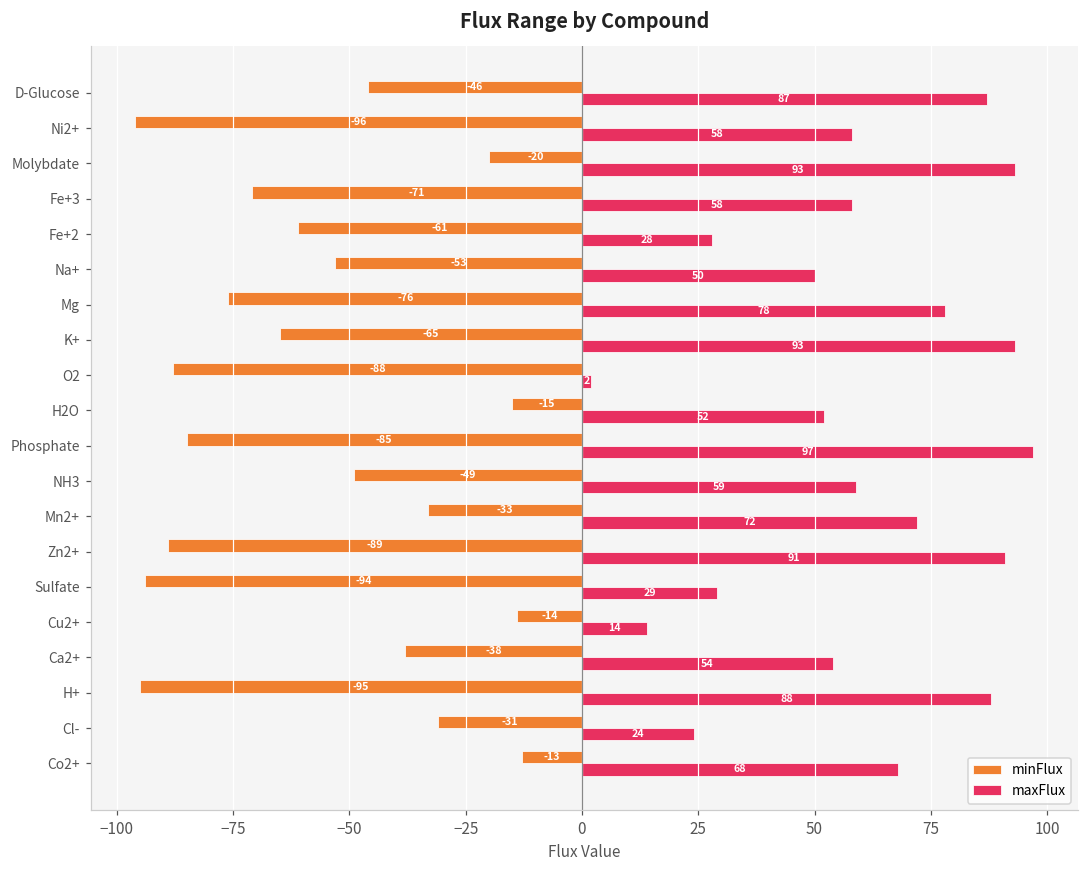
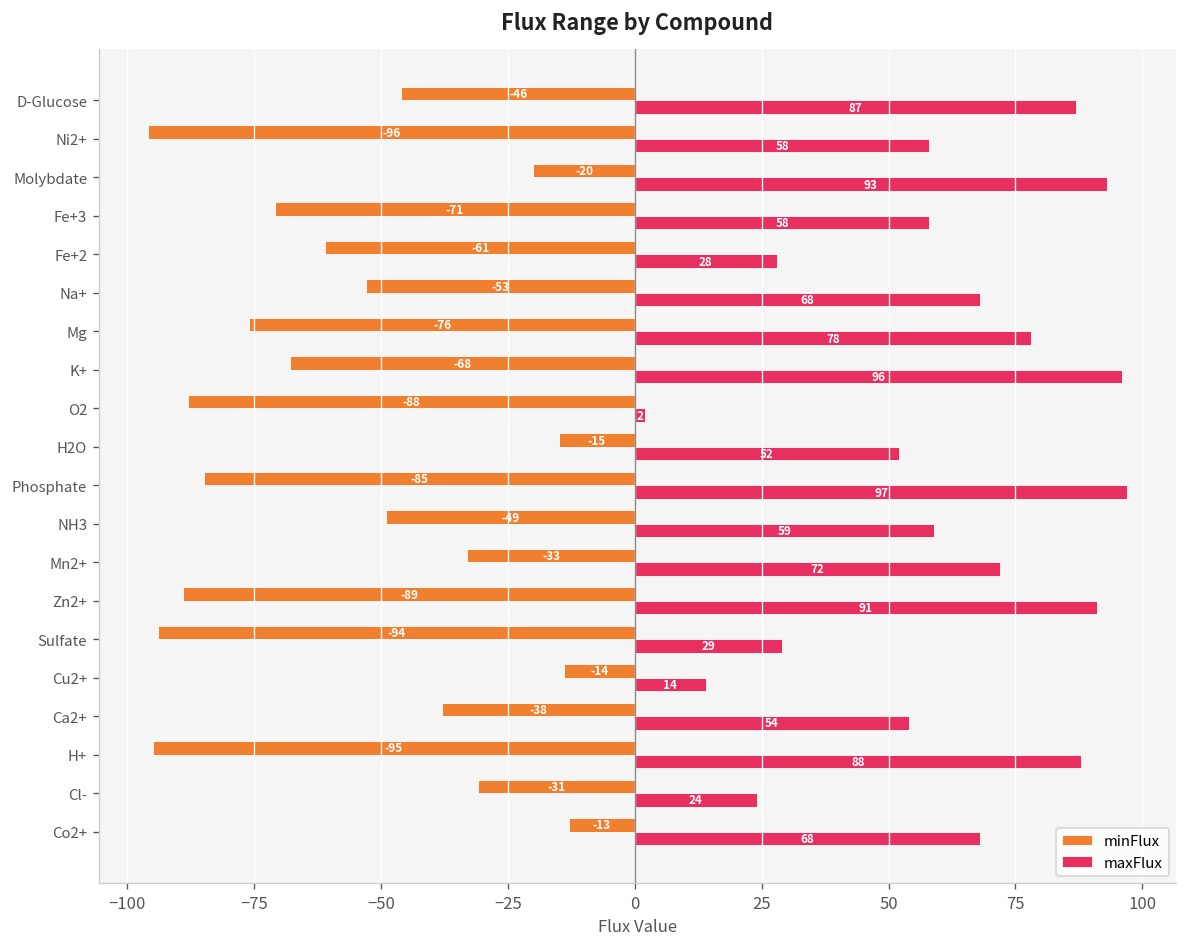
  {
    "minFlux": {
      "D-Glucose": -46,
      "Ni2+": -96,
      "Molybdate": -20,
      "Fe+3": -71,
      "Fe+2": -61,
      "Na+": -53,
      "Mg": -76,
-     "K+": -65,
+     "K+": -68,
      "O2": -88,
      "H2O": -15,
      "Phosphate": -85,
      "NH3": -49,
      "Mn2+": -33,
      "Zn2+": -89,
      "Sulfate": -94,
      "Cu2+": -14,
      "Ca2+": -38,
      "H+": -95,
      "Cl-": -31,
      "Co2+": -13
    },
    "maxFlux": {
      "D-Glucose": 87,
      "Ni2+": 58,
      "Molybdate": 93,
      "Fe+3": 58,
      "Fe+2": 28,
-     "Na+": 50,
+     "Na+": 68,
      "Mg": 78,
-     "K+": 93,
+     "K+": 96,
      "O2": 2,
      "H2O": 52,
      "Phosphate": 97,
      "NH3": 59,
      "Mn2+": 72,
      "Zn2+": 91,
      "Sulfate": 29,
      "Cu2+": 14,
      "Ca2+": 54,
      "H+": 88,
      "Cl-": 24,
      "Co2+": 68
    }
  }
